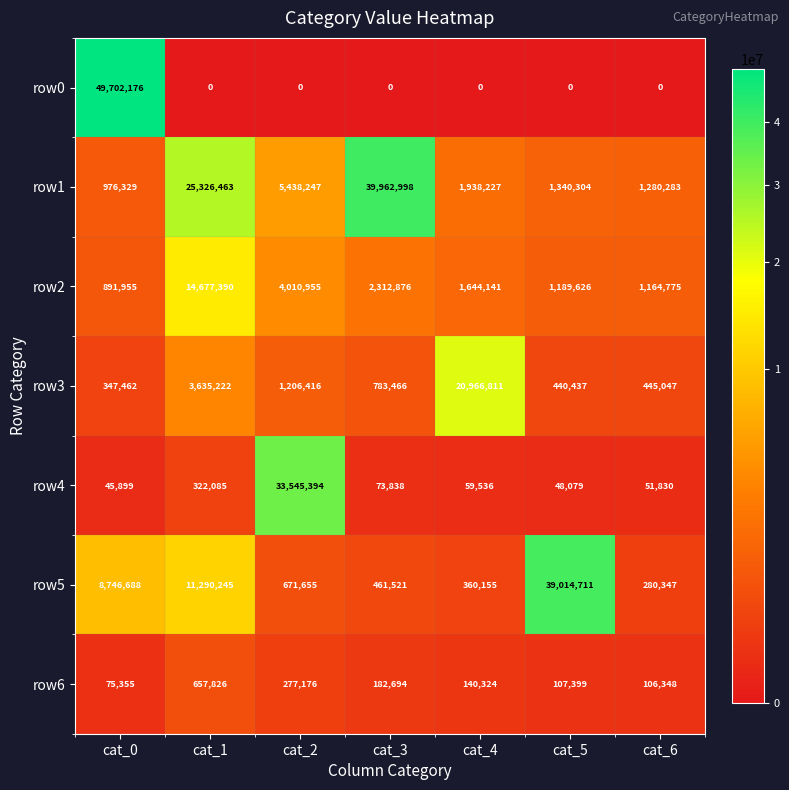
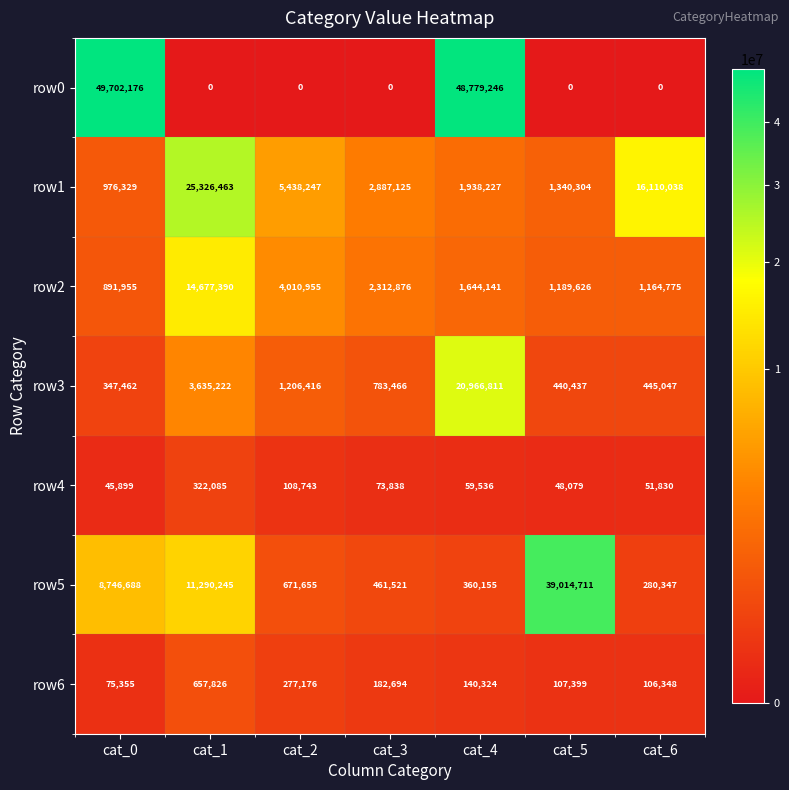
  {
    "row0": {
      "cat_0": "49,702,176",
      "cat_1": "0",
      "cat_2": "0",
      "cat_3": "0",
-     "cat_4": "0",
+     "cat_4": "48,779,246",
      "cat_5": "0",
      "cat_6": "0"
    },
    "row1": {
      "cat_0": "976,329",
      "cat_1": "25,326,463",
      "cat_2": "5,438,247",
-     "cat_3": "39,962,998",
+     "cat_3": "2,887,125",
      "cat_4": "1,938,227",
      "cat_5": "1,340,304",
-     "cat_6": "1,280,283"
+     "cat_6": "16,110,038"
    },
    "row2": {
      "cat_0": "891,955",
      "cat_1": "14,677,390",
      "cat_2": "4,010,955",
      "cat_3": "2,312,876",
      "cat_4": "1,644,141",
      "cat_5": "1,189,626",
      "cat_6": "1,164,775"
    },
    "row3": {
      "cat_0": "347,462",
      "cat_1": "3,635,222",
      "cat_2": "1,206,416",
      "cat_3": "783,466",
      "cat_4": "20,966,811",
      "cat_5": "440,437",
      "cat_6": "445,047"
    },
    "row4": {
      "cat_0": "45,899",
      "cat_1": "322,085",
-     "cat_2": "33,545,394",
+     "cat_2": "108,743",
      "cat_3": "73,838",
      "cat_4": "59,536",
      "cat_5": "48,079",
      "cat_6": "51,830"
    },
    "row5": {
      "cat_0": "8,746,688",
      "cat_1": "11,290,245",
      "cat_2": "671,655",
      "cat_3": "461,521",
      "cat_4": "360,155",
      "cat_5": "39,014,711",
      "cat_6": "280,347"
    },
    "row6": {
      "cat_0": "75,355",
      "cat_1": "657,826",
      "cat_2": "277,176",
      "cat_3": "182,694",
      "cat_4": "140,324",
      "cat_5": "107,399",
      "cat_6": "106,348"
    }
  }
